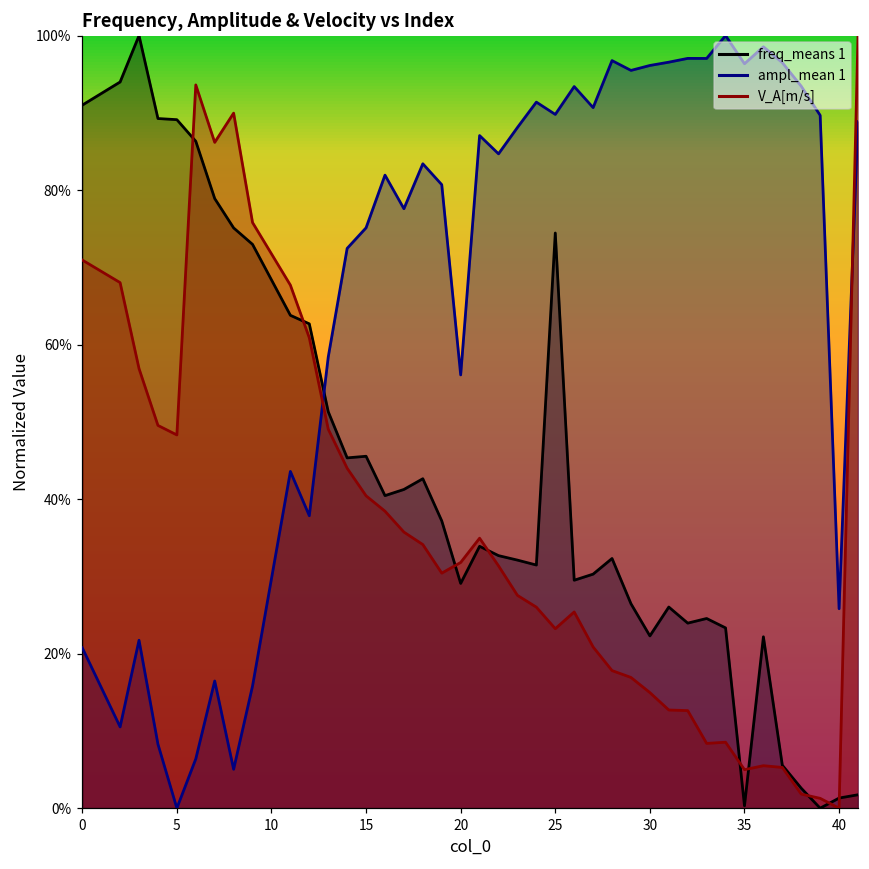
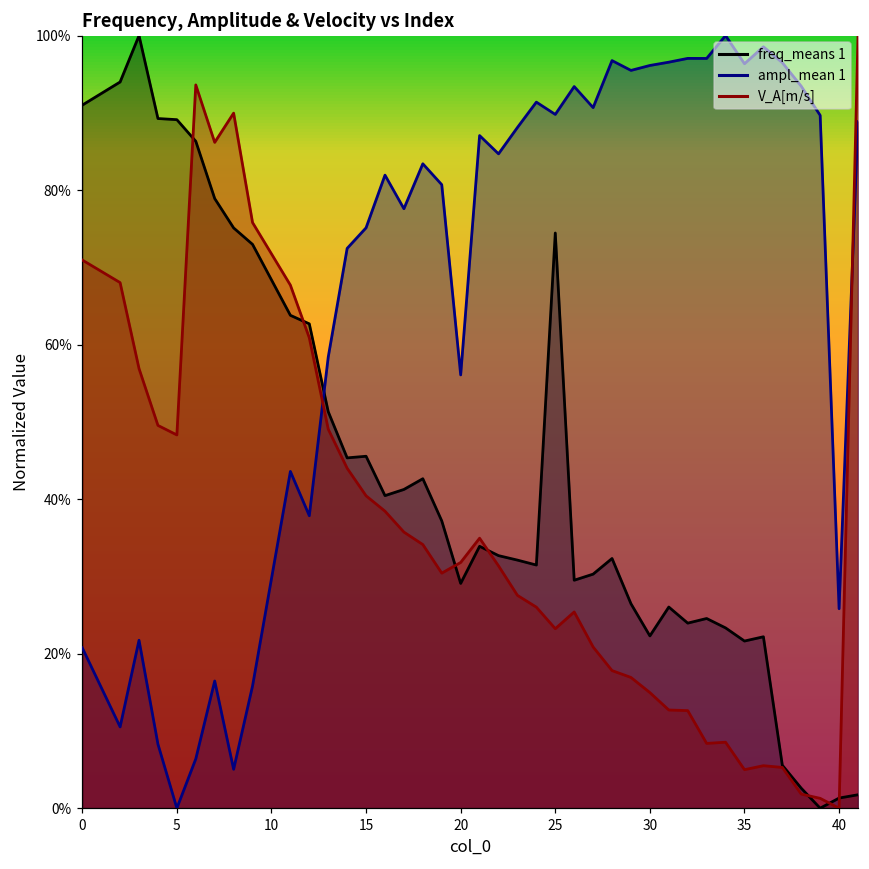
  {
    "freq_means 1": {
      "0": "91%",
      "5": "89%",
      "15": "46%",
      "20": "29%",
      "25": "74%",
      "30": "22%",
-     "35": "0%",
+     "35": "22%",
      "40": "1%"
    },
    "ampl_mean 1": {
      "0": "21%",
      "5": "0%",
      "15": "75%",
      "20": "56%",
      "25": "90%",
      "30": "96%",
      "40": "26%"
    },
    "V_A[m/s]": {
      "0": "71%",
      "5": "48%",
      "15": "40%",
      "20": "32%",
      "25": "23%",
      "30": "15%",
      "35": "5%",
      "40": "0%"
    }
  }
